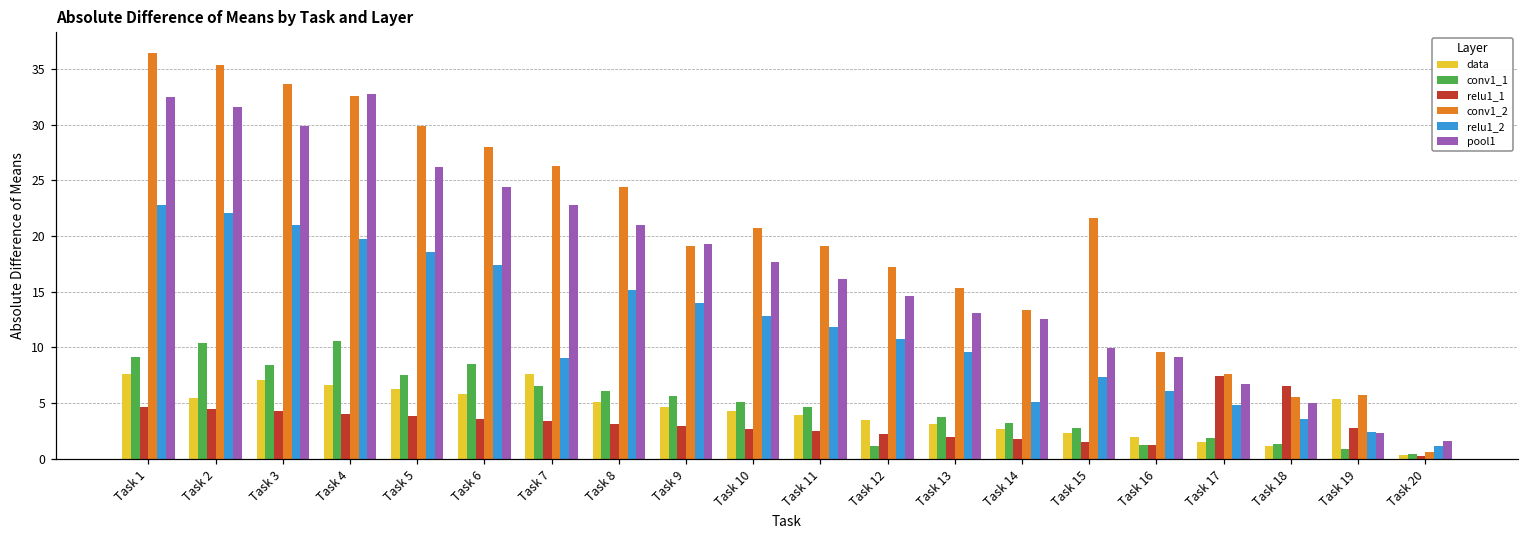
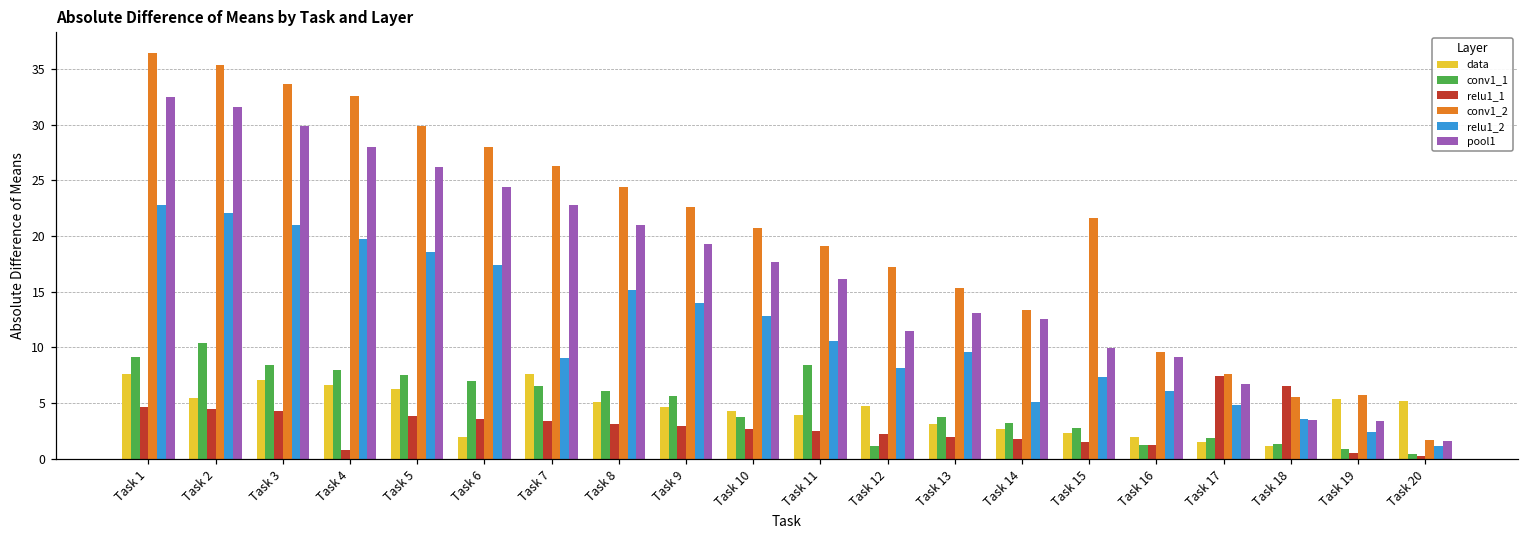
  {
    "data": {
      "Task 1": 7.6,
      "Task 2": 5.5,
      "Task 3": 7.0,
      "Task 4": 6.6,
      "Task 5": 6.2,
-     "Task 6": 5.8,
+     "Task 6": 1.9,
      "Task 7": 7.7,
      "Task 8": 5.1,
      "Task 9": 4.7,
      "Task 10": 4.3,
      "Task 11": 3.9,
-     "Task 12": 3.5,
+     "Task 12": 4.7,
      "Task 13": 3.1,
      "Task 14": 2.7,
      "Task 15": 2.3,
      "Task 16": 1.9,
      "Task 17": 1.5,
      "Task 18": 1.1,
      "Task 19": 5.4,
-     "Task 20": 0.3
+     "Task 20": 5.2
    },
    "conv1_1": {
      "Task 1": 9.2,
      "Task 2": 10.4,
      "Task 3": 8.4,
-     "Task 4": 10.5,
+     "Task 4": 8.0,
      "Task 5": 7.5,
-     "Task 6": 8.5,
+     "Task 6": 7.0,
      "Task 7": 6.6,
      "Task 8": 6.1,
      "Task 9": 5.6,
-     "Task 10": 5.1,
-     "Task 11": 4.7,
+     "Task 10": 3.7,
+     "Task 11": 8.4,
      "Task 12": 1.2,
      "Task 13": 3.7,
      "Task 14": 3.2,
      "Task 15": 2.8,
      "Task 16": 1.2,
      "Task 17": 1.8,
      "Task 18": 1.3,
      "Task 19": 0.9,
      "Task 20": 0.4
    },
    "relu1_1": {
      "Task 1": 4.6,
      "Task 2": 4.5,
      "Task 3": 4.3,
-     "Task 4": 4.1,
+     "Task 4": 0.8,
      "Task 5": 3.8,
      "Task 6": 3.6,
      "Task 7": 3.4,
      "Task 8": 3.2,
      "Task 9": 2.9,
      "Task 10": 2.7,
      "Task 11": 2.5,
      "Task 12": 2.2,
      "Task 13": 2.0,
      "Task 14": 1.7,
      "Task 15": 1.5,
      "Task 16": 1.2,
      "Task 17": 7.4,
      "Task 18": 6.5,
-     "Task 19": 2.8
+     "Task 19": 0.5
    },
    "conv1_2": {
      "Task 1": 36.5,
      "Task 2": 35.4,
      "Task 3": 33.7,
      "Task 4": 32.6,
      "Task 5": 29.9,
      "Task 6": 28.0,
      "Task 7": 26.3,
      "Task 8": 24.4,
-     "Task 9": 19.1,
+     "Task 9": 22.6,
      "Task 10": 20.8,
      "Task 11": 19.1,
      "Task 12": 17.2,
      "Task 13": 15.3,
      "Task 14": 13.4,
      "Task 15": 21.6,
      "Task 16": 9.6,
      "Task 17": 7.6,
      "Task 18": 5.6,
      "Task 19": 5.8,
-     "Task 20": 0.6
+     "Task 20": 1.7
    },
    "relu1_2": {
      "Task 1": 22.8,
      "Task 2": 22.1,
      "Task 3": 21.0,
      "Task 4": 19.8,
      "Task 5": 18.6,
      "Task 6": 17.4,
      "Task 7": 9.1,
      "Task 8": 15.1,
      "Task 9": 14.0,
      "Task 10": 12.8,
-     "Task 11": 11.8,
-     "Task 12": 10.7,
+     "Task 11": 10.5,
+     "Task 12": 8.2,
      "Task 13": 9.6,
      "Task 14": 5.1,
      "Task 15": 7.3,
      "Task 16": 6.1,
      "Task 17": 4.9,
      "Task 18": 3.6,
      "Task 19": 2.4,
      "Task 20": 1.1
    },
    "pool1": {
      "Task 1": 32.5,
      "Task 2": 31.6,
      "Task 3": 29.9,
-     "Task 4": 32.8,
+     "Task 4": 28.0,
      "Task 5": 26.2,
      "Task 6": 24.4,
      "Task 7": 22.8,
      "Task 8": 21.0,
      "Task 9": 19.3,
      "Task 10": 17.6,
      "Task 11": 16.2,
-     "Task 12": 14.6,
+     "Task 12": 11.4,
      "Task 13": 13.0,
      "Task 14": 12.6,
      "Task 15": 10.0,
      "Task 16": 9.2,
      "Task 17": 6.7,
-     "Task 18": 5.0,
-     "Task 19": 2.3,
+     "Task 18": 3.5,
+     "Task 19": 3.3,
      "Task 20": 1.5
    }
  }
